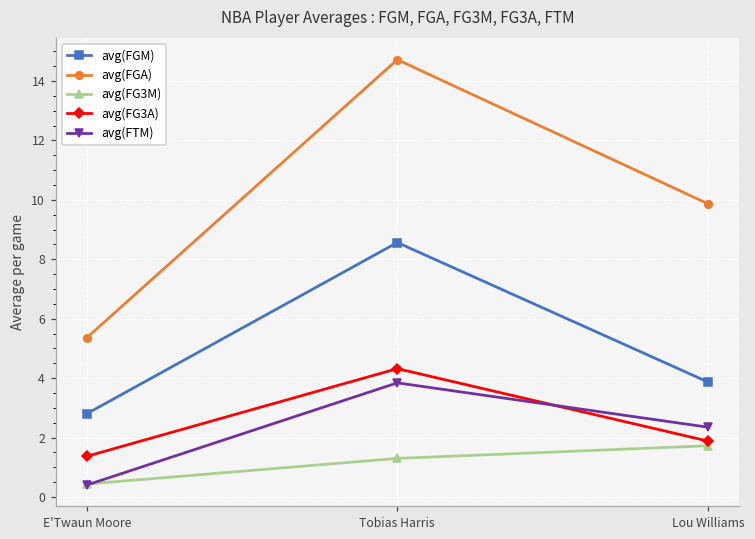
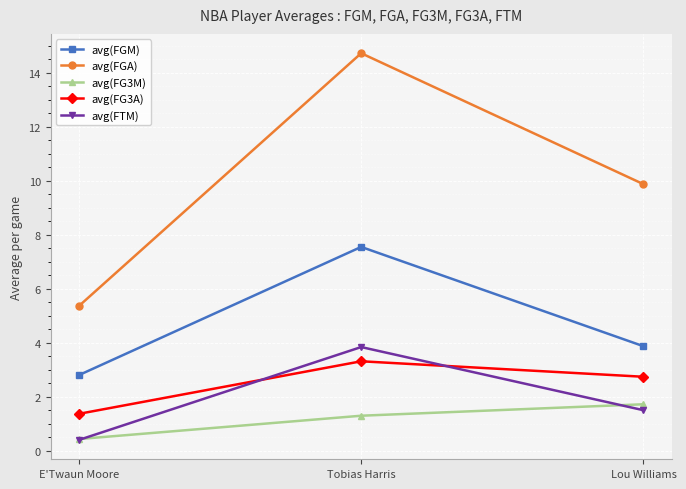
  {
    "avg(FGM)": {
      "E'Twaun Moore": 2.8,
-     "Tobias Harris": 8.6,
+     "Tobias Harris": 7.5,
      "Lou Williams": 3.9
    },
    "avg(FGA)": {
      "E'Twaun Moore": 5.4,
      "Tobias Harris": 14.7,
      "Lou Williams": 9.9
    },
    "avg(FG3M)": {
      "Tobias Harris": 1.3,
      "Lou Williams": 1.7
    },
    "avg(FG3A)": {
      "E'Twaun Moore": 1.4,
-     "Tobias Harris": 4.3,
-     "Lou Williams": 1.9
+     "Tobias Harris": 3.3,
+     "Lou Williams": 2.7
    },
    "avg(FTM)": {
      "Tobias Harris": 3.8,
-     "Lou Williams": 2.3
+     "Lou Williams": 1.5
    }
  }
